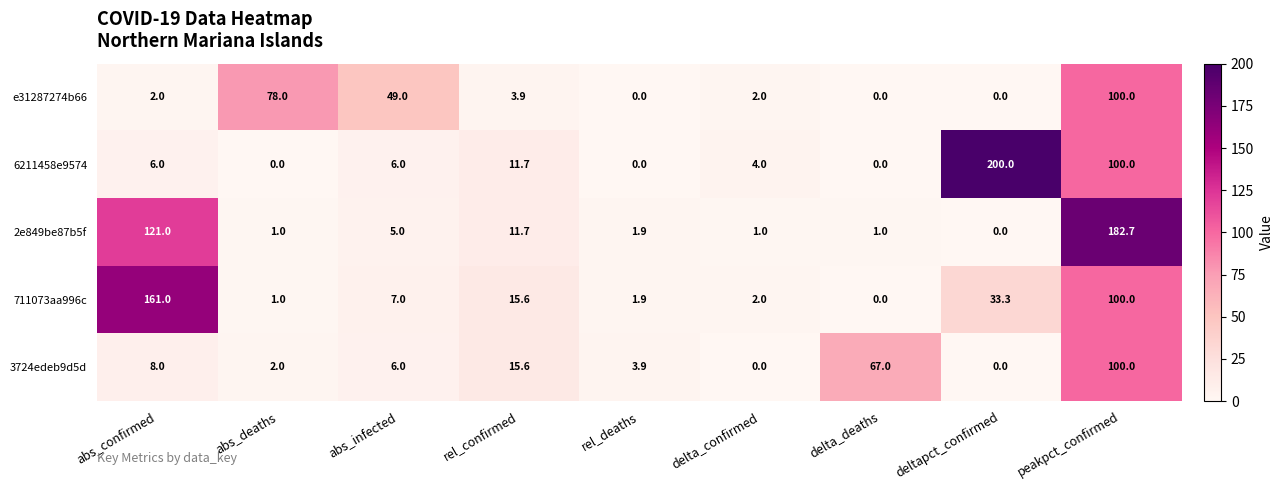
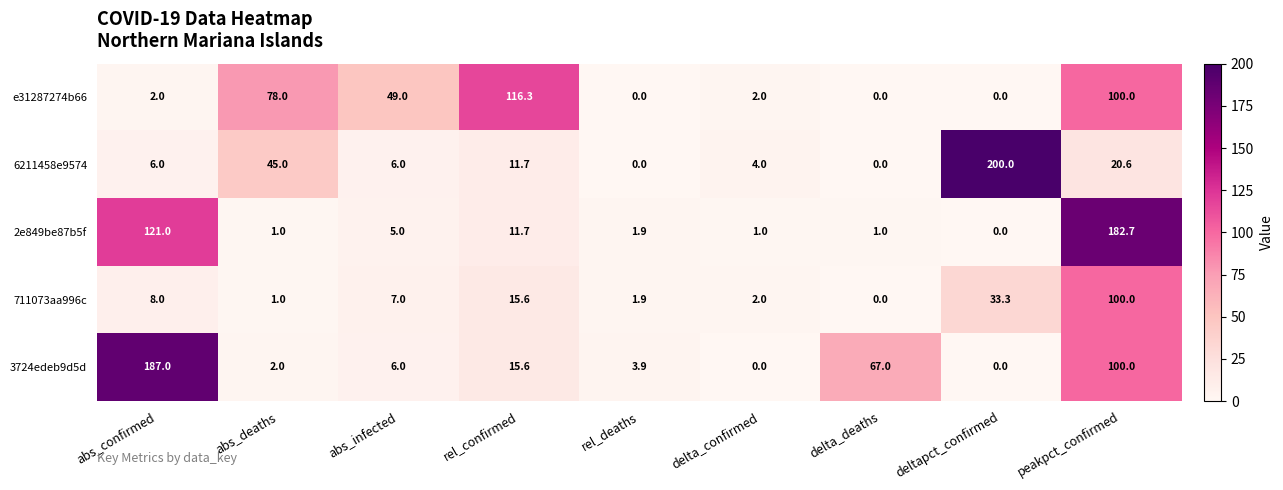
  {
    "e31287274b66": {
      "abs_confirmed": 2.0,
      "abs_deaths": 78.0,
      "abs_infected": 49.0,
-     "rel_confirmed": 3.9,
+     "rel_confirmed": 116.3,
      "rel_deaths": 0.0,
      "delta_confirmed": 2.0,
      "delta_deaths": 0.0,
      "deltapct_confirmed": 0.0,
      "peakpct_confirmed": 100.0
    },
    "6211458e9574": {
      "abs_confirmed": 6.0,
-     "abs_deaths": 0.0,
+     "abs_deaths": 45.0,
      "abs_infected": 6.0,
      "rel_confirmed": 11.7,
      "rel_deaths": 0.0,
      "delta_confirmed": 4.0,
      "delta_deaths": 0.0,
      "deltapct_confirmed": 200.0,
-     "peakpct_confirmed": 100.0
+     "peakpct_confirmed": 20.6
    },
    "2e849be87b5f": {
      "abs_confirmed": 121.0,
      "abs_deaths": 1.0,
      "abs_infected": 5.0,
      "rel_confirmed": 11.7,
      "rel_deaths": 1.9,
      "delta_confirmed": 1.0,
      "delta_deaths": 1.0,
      "deltapct_confirmed": 0.0,
      "peakpct_confirmed": 182.7
    },
    "711073aa996c": {
-     "abs_confirmed": 161.0,
+     "abs_confirmed": 8.0,
      "abs_deaths": 1.0,
      "abs_infected": 7.0,
      "rel_confirmed": 15.6,
      "rel_deaths": 1.9,
      "delta_confirmed": 2.0,
      "delta_deaths": 0.0,
      "deltapct_confirmed": 33.3,
      "peakpct_confirmed": 100.0
    },
    "3724edeb9d5d": {
-     "abs_confirmed": 8.0,
+     "abs_confirmed": 187.0,
      "abs_deaths": 2.0,
      "abs_infected": 6.0,
      "rel_confirmed": 15.6,
      "rel_deaths": 3.9,
      "delta_confirmed": 0.0,
      "delta_deaths": 67.0,
      "deltapct_confirmed": 0.0,
      "peakpct_confirmed": 100.0
    }
  }
